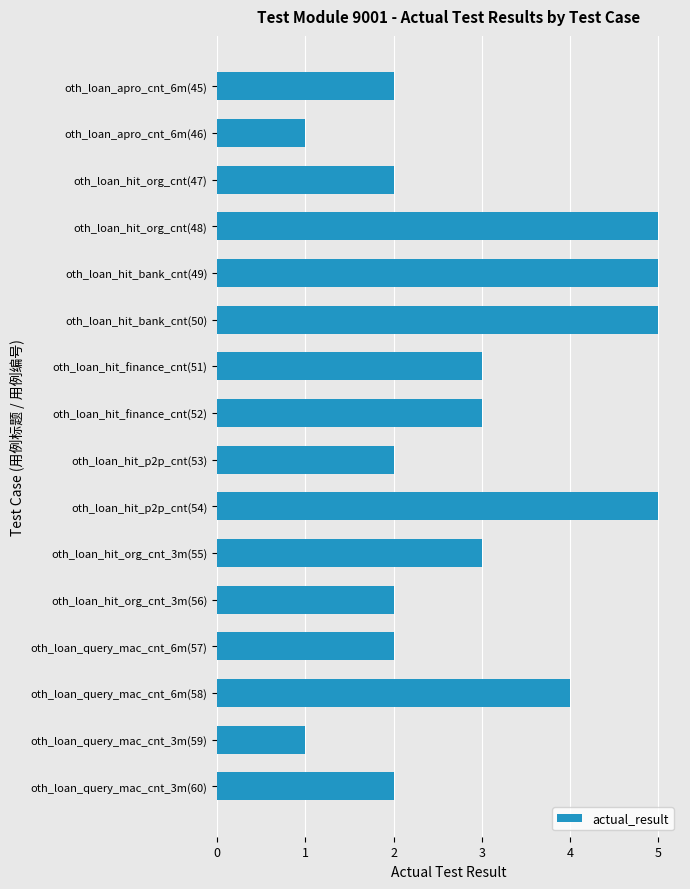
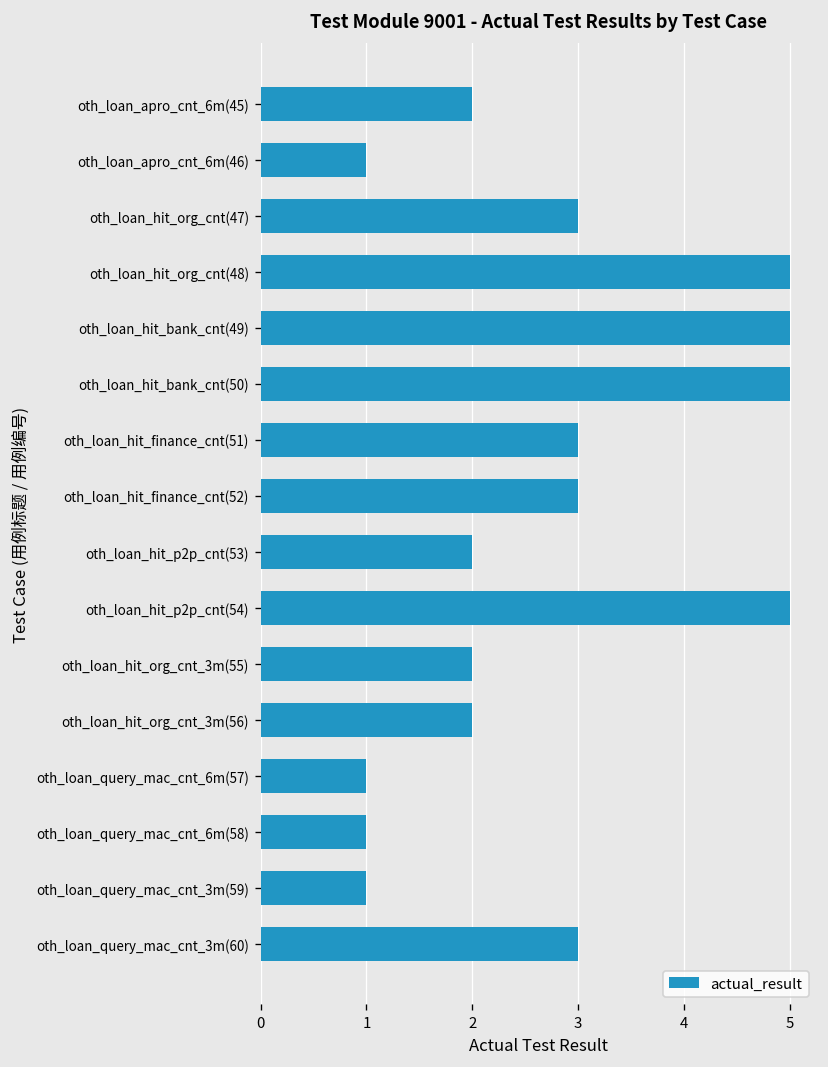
  {
    "oth_loan_apro_cnt_6m(45)": 2,
    "oth_loan_apro_cnt_6m(46)": 1,
-   "oth_loan_hit_org_cnt(47)": 2,
+   "oth_loan_hit_org_cnt(47)": 3,
    "oth_loan_hit_org_cnt(48)": 5,
    "oth_loan_hit_bank_cnt(49)": 5,
    "oth_loan_hit_bank_cnt(50)": 5,
    "oth_loan_hit_finance_cnt(51)": 3,
    "oth_loan_hit_finance_cnt(52)": 3,
    "oth_loan_hit_p2p_cnt(53)": 2,
    "oth_loan_hit_p2p_cnt(54)": 5,
-   "oth_loan_hit_org_cnt_3m(55)": 3,
+   "oth_loan_hit_org_cnt_3m(55)": 2,
    "oth_loan_hit_org_cnt_3m(56)": 2,
-   "oth_loan_query_mac_cnt_6m(57)": 2,
-   "oth_loan_query_mac_cnt_6m(58)": 4,
+   "oth_loan_query_mac_cnt_6m(57)": 1,
+   "oth_loan_query_mac_cnt_6m(58)": 1,
    "oth_loan_query_mac_cnt_3m(59)": 1,
-   "oth_loan_query_mac_cnt_3m(60)": 2
+   "oth_loan_query_mac_cnt_3m(60)": 3
  }
